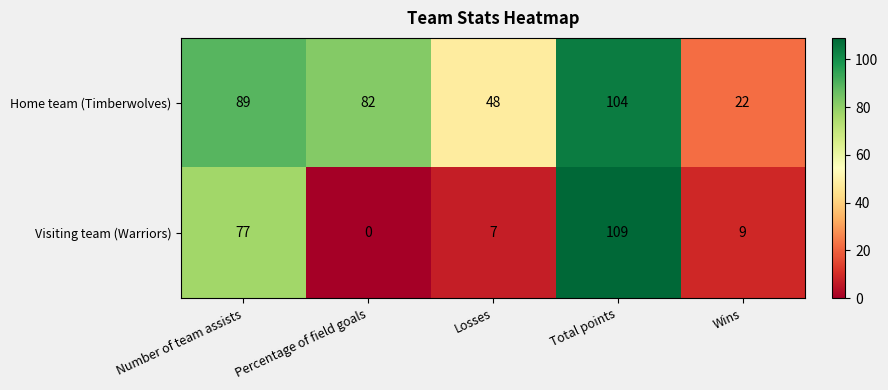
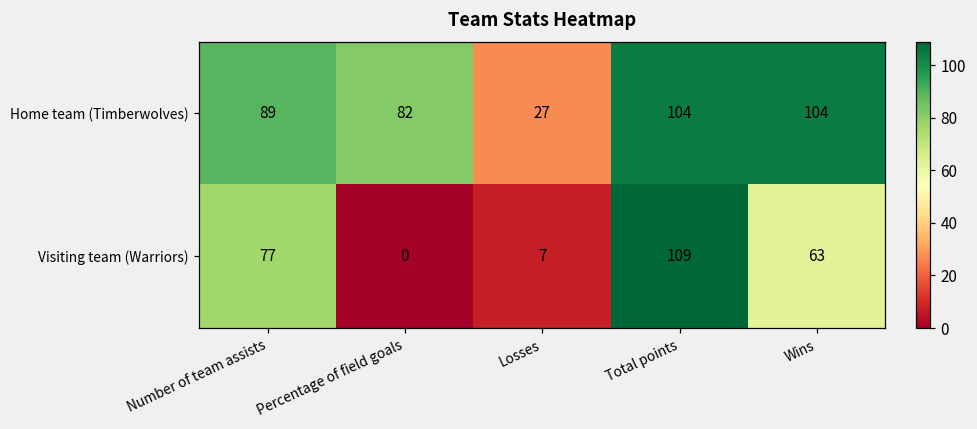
  {
    "Home team (Timberwolves)": {
      "Number of team assists": 89,
      "Percentage of field goals": 82,
-     "Losses": 48,
+     "Losses": 27,
      "Total points": 104,
-     "Wins": 22
+     "Wins": 104
    },
    "Visiting team (Warriors)": {
      "Number of team assists": 77,
      "Percentage of field goals": 0,
      "Losses": 7,
      "Total points": 109,
-     "Wins": 9
+     "Wins": 63
    }
  }
